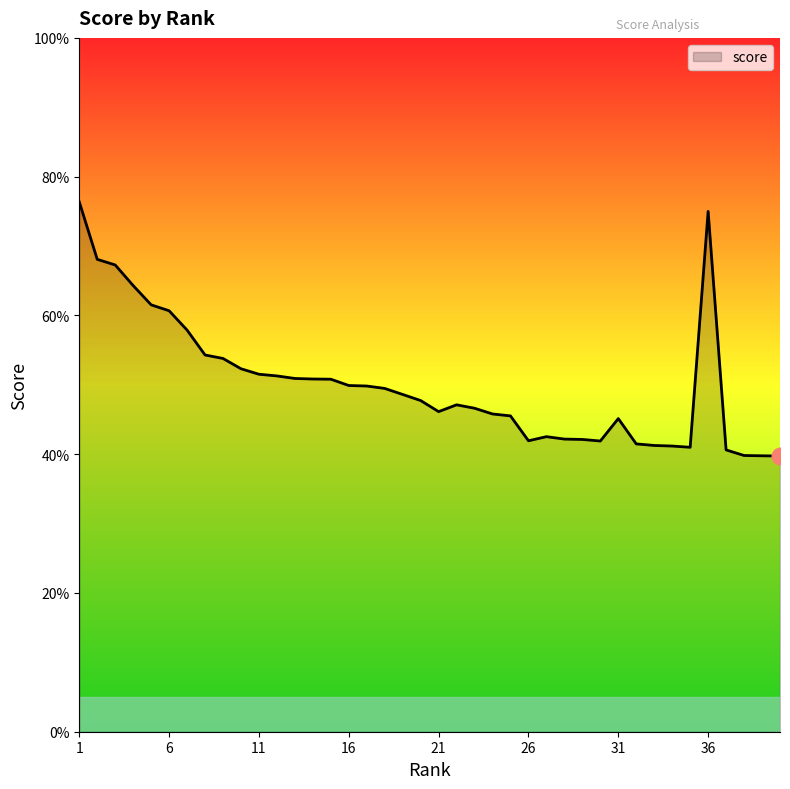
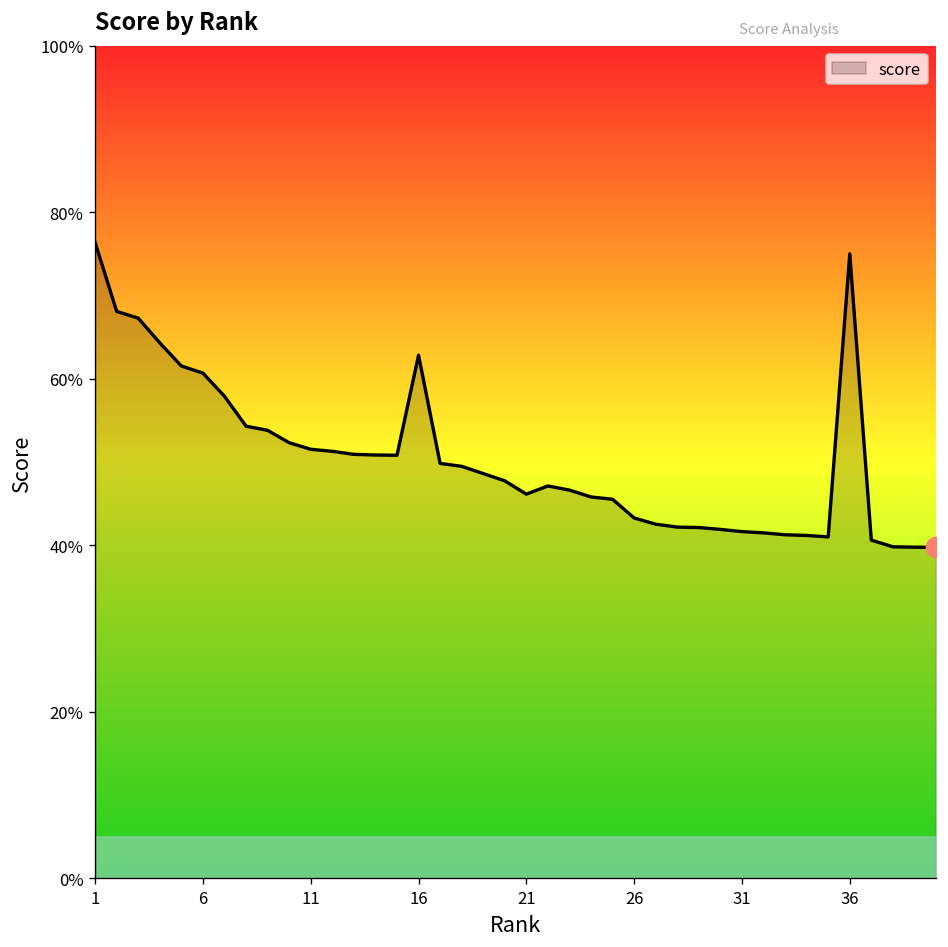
  {
    "score": {
      "1": "76%",
      "6": "61%",
      "11": "52%",
-     "16": "50%",
+     "16": "63%",
      "21": "46%",
-     "26": "42%",
-     "31": "45%",
+     "26": "43%",
+     "31": "42%",
      "36": "75%"
    }
  }
